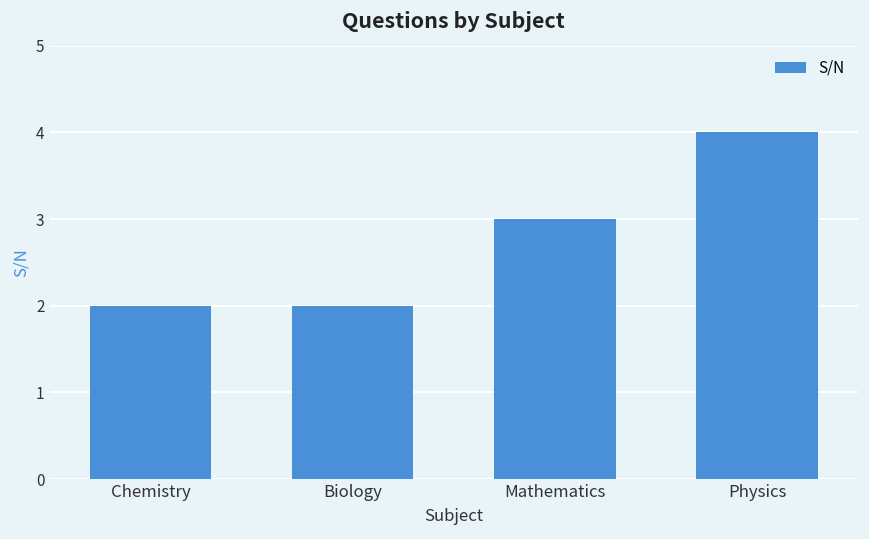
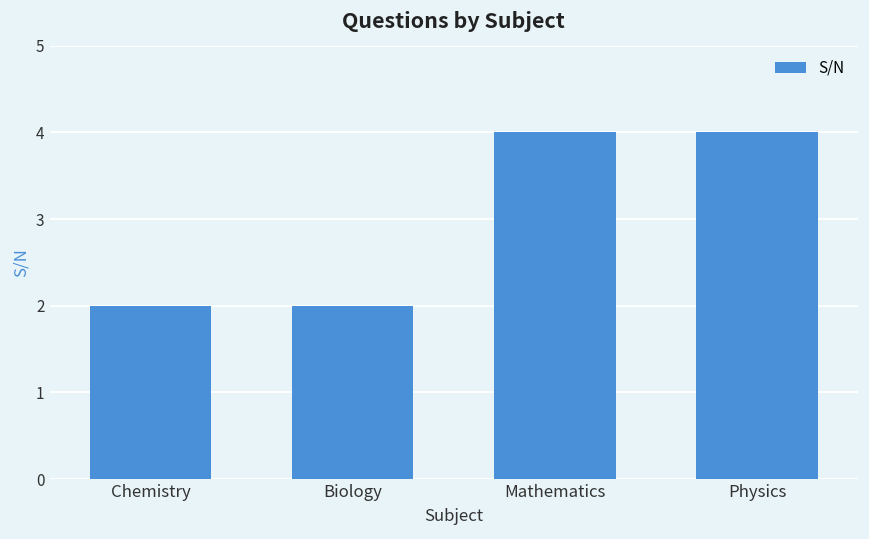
  {
    "Chemistry": 2,
    "Biology": 2,
-   "Mathematics": 3,
+   "Mathematics": 4,
    "Physics": 4
  }
